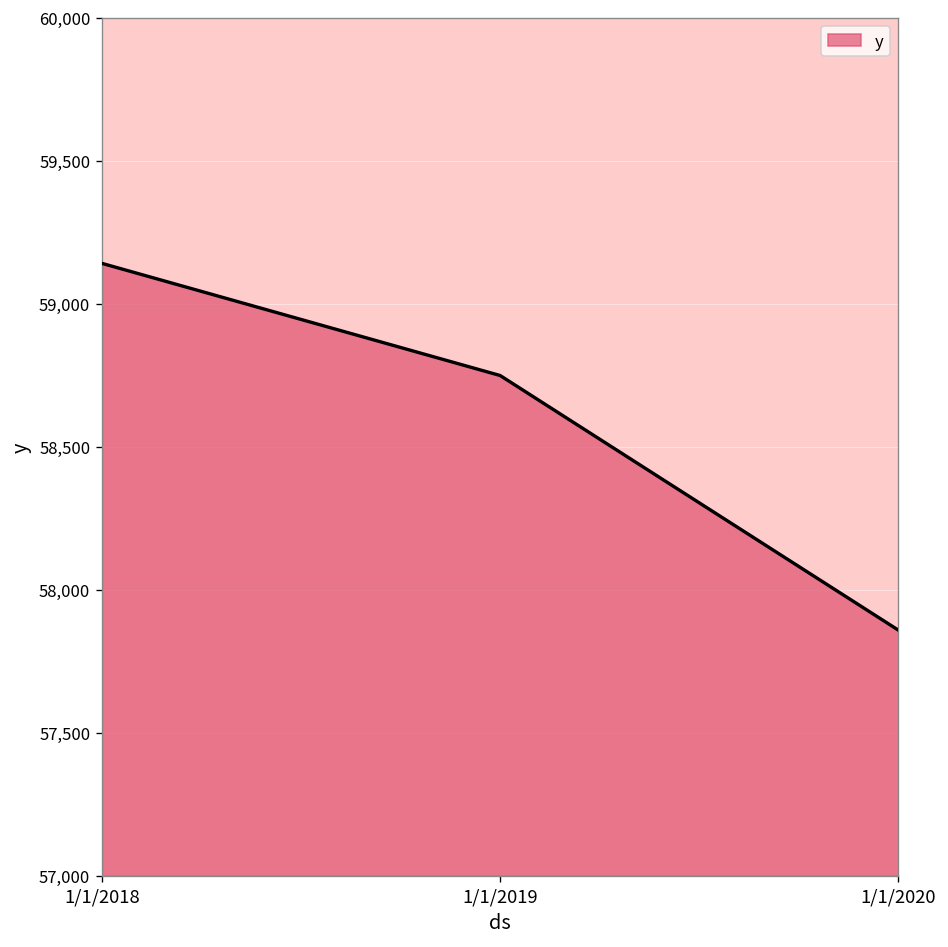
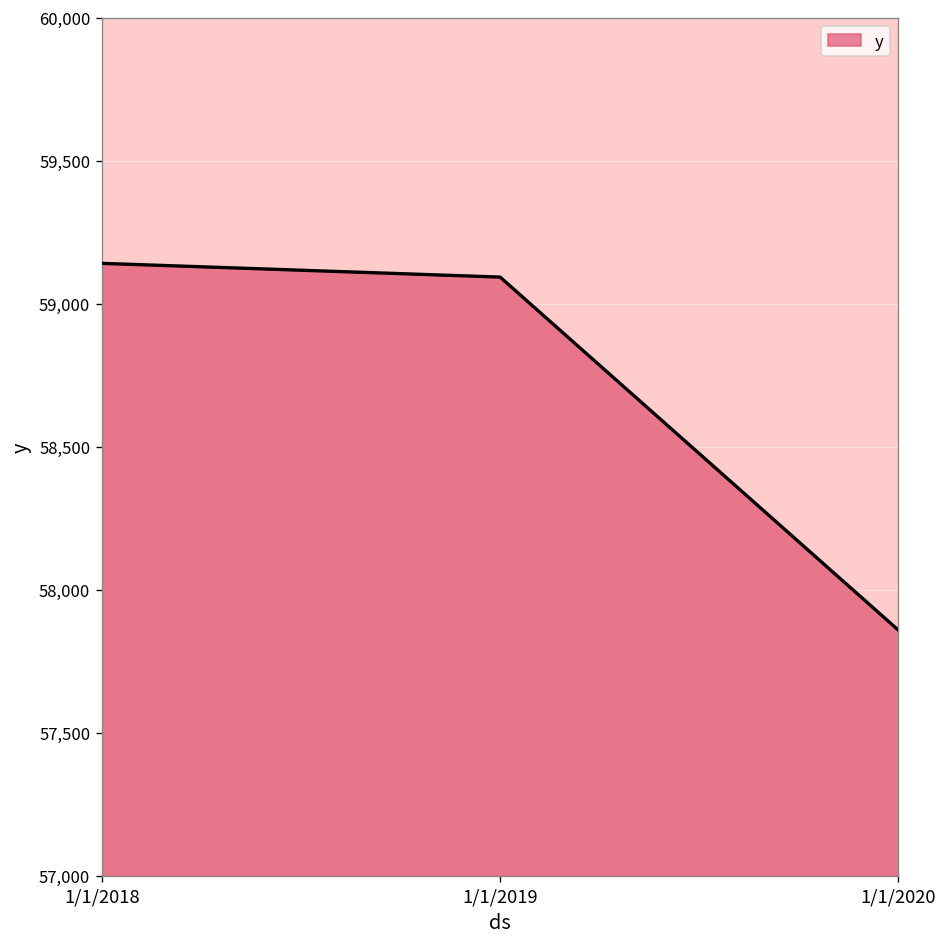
  {
    "1/1/2018": "59,140",
-   "1/1/2019": "58,750",
+   "1/1/2019": "59,090",
    "1/1/2020": "57,860"
  }
